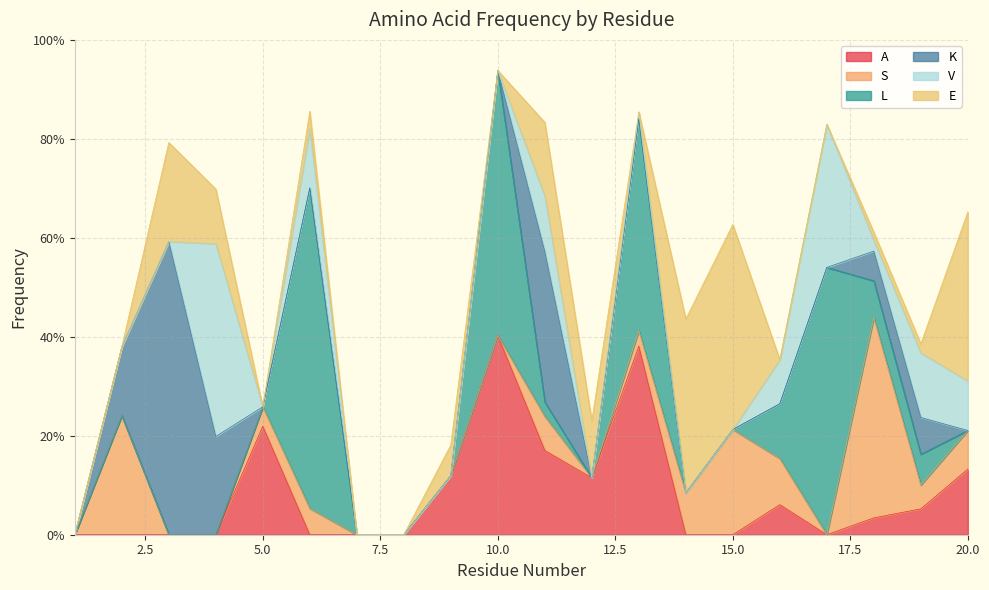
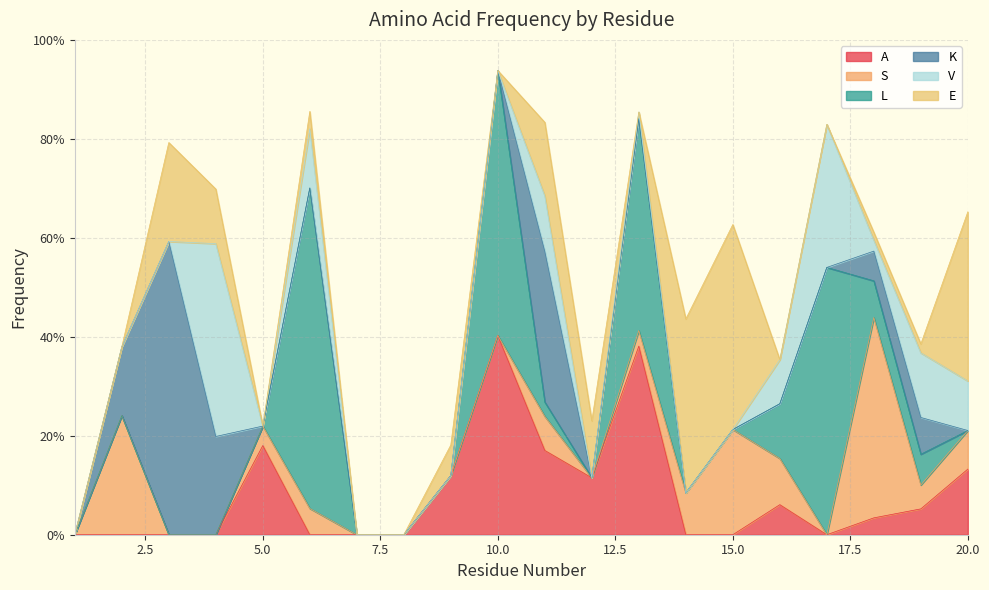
  {
    "Amino Acid Frequency by Residue": {
      "A": {
-       "5.0": "22%",
+       "5.0": "18%",
        "15.0": "0%",
        "20.0": "13%"
      },
      "V": {
        "20.0": "10%"
      }
    }
  }
